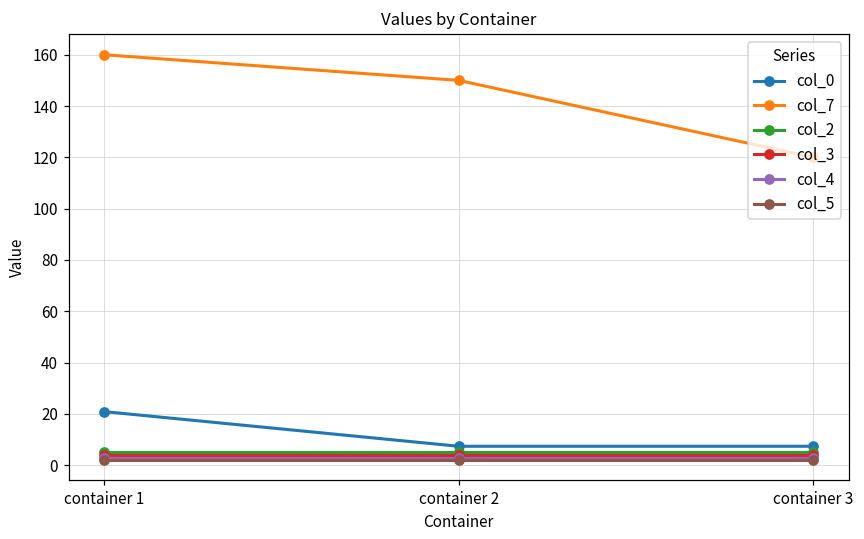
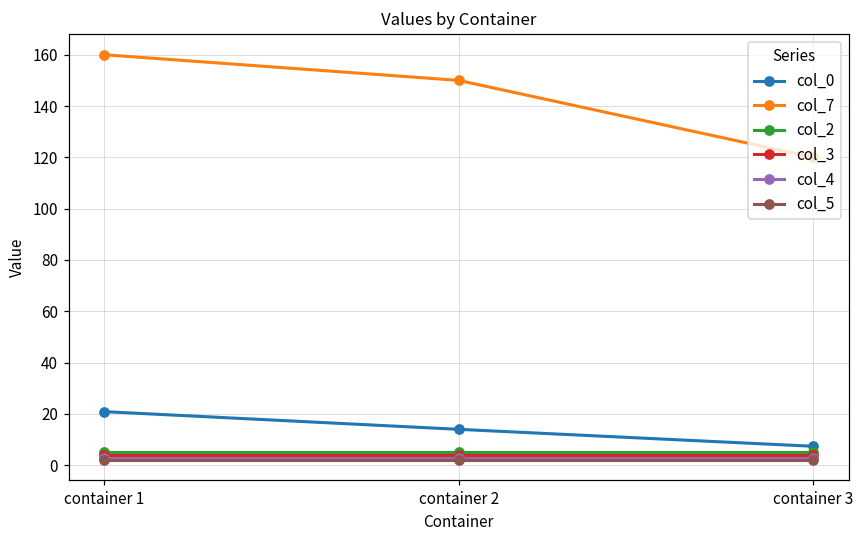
  {
    "col_0": {
      "container 1": 21,
-     "container 2": 7,
+     "container 2": 14,
      "container 3": 7
    },
    "col_7": {
      "container 1": 160,
      "container 2": 150
    }
  }
